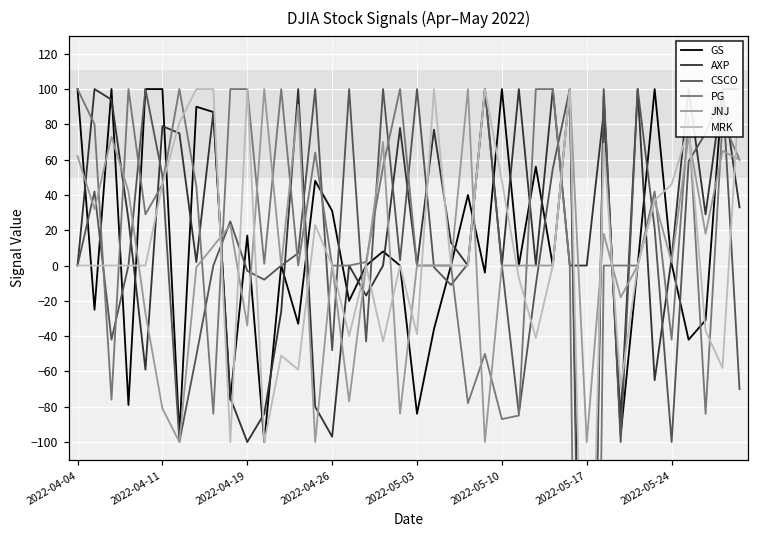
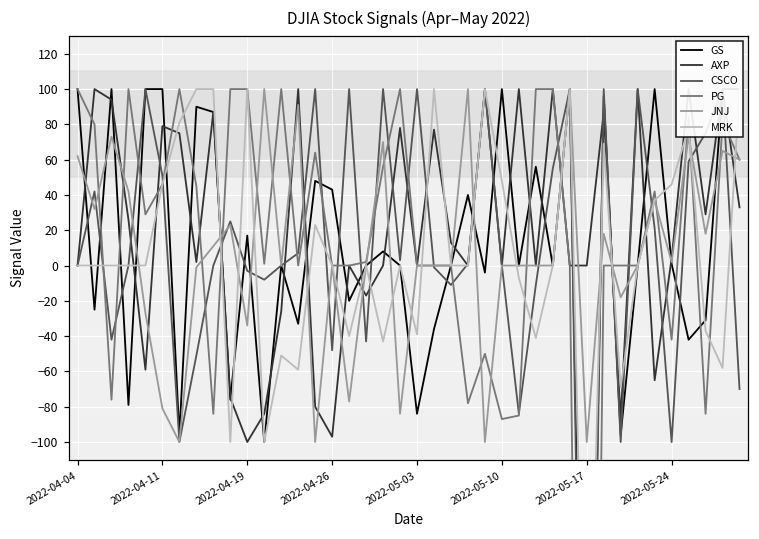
  {
    "GS": {
      "2022-04-11": 100,
      "2022-04-19": 17,
-     "2022-04-26": 31,
+     "2022-04-26": 43,
      "2022-05-03": -84,
      "2022-05-10": 100
    }
  }
